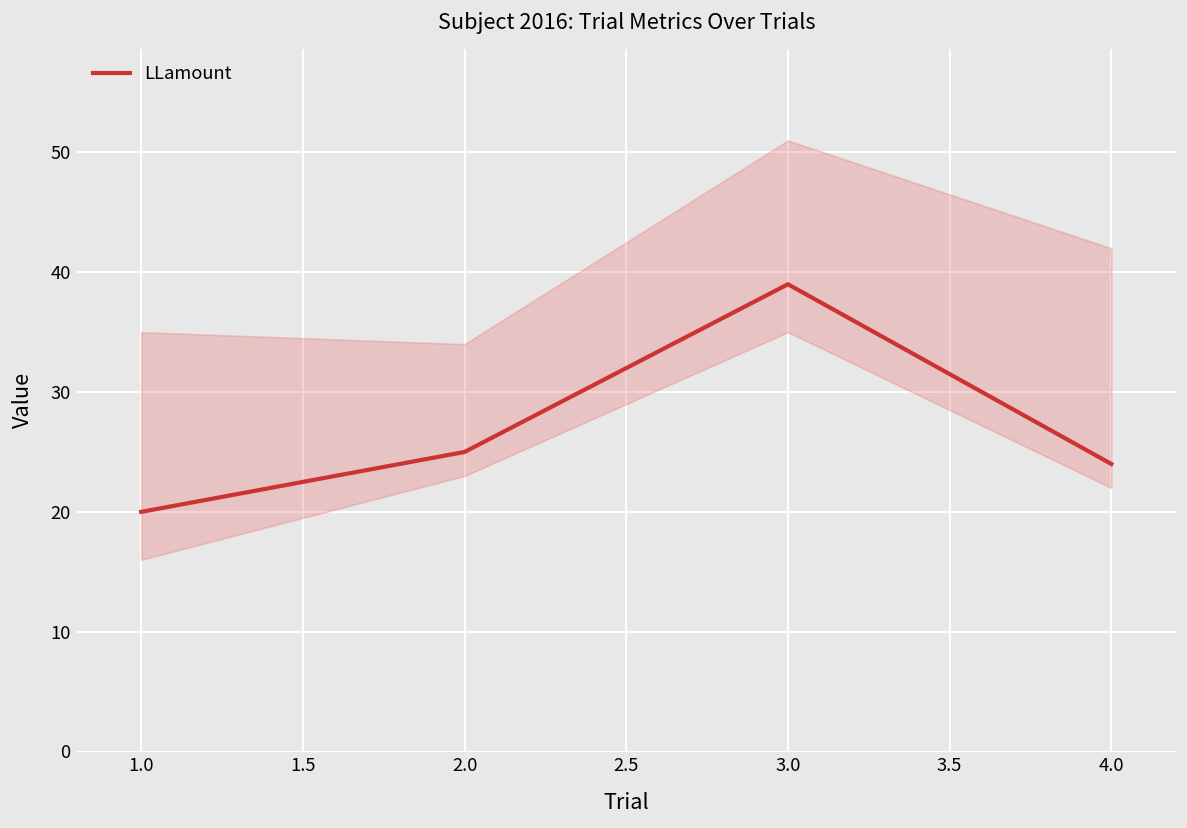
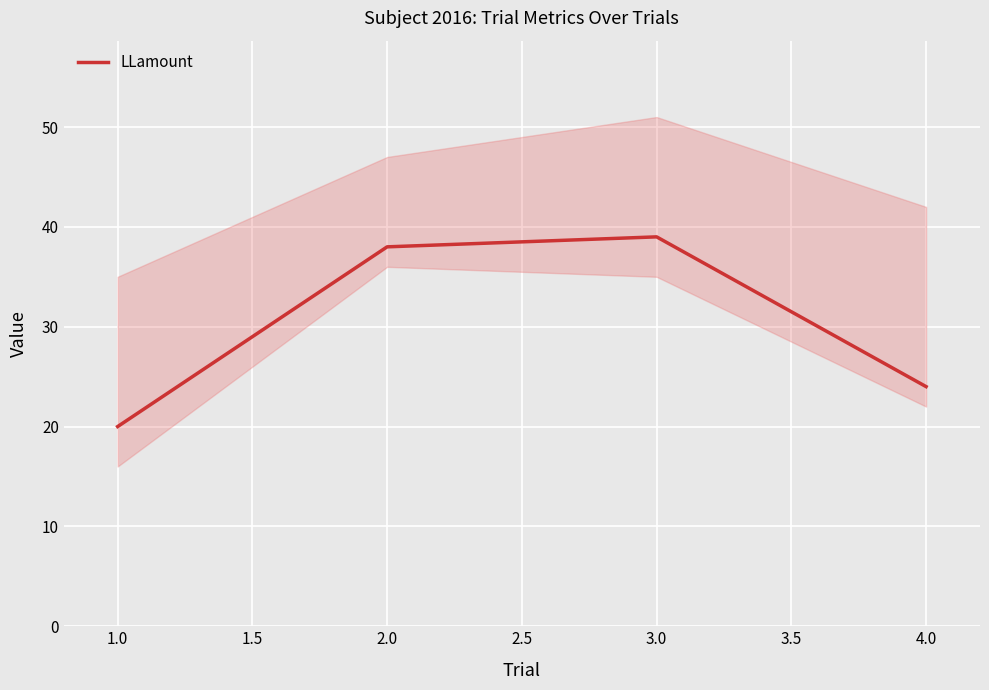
  {
    "LLamount": {
      "1.0": 20,
-     "2.0": 25,
+     "2.0": 38,
      "3.0": 39,
      "4.0": 24
    }
  }
